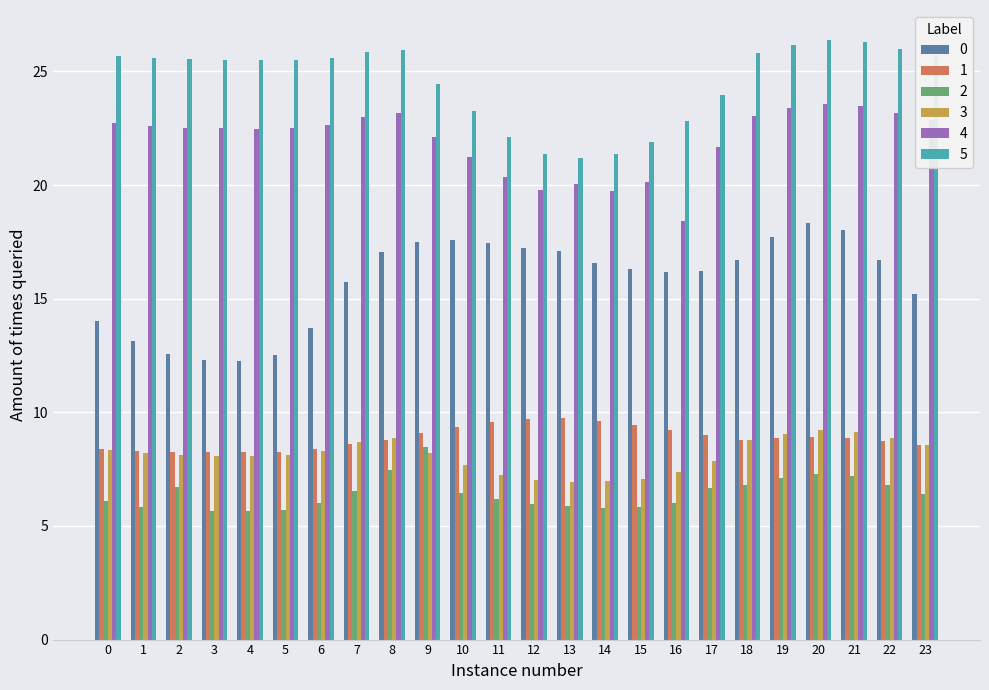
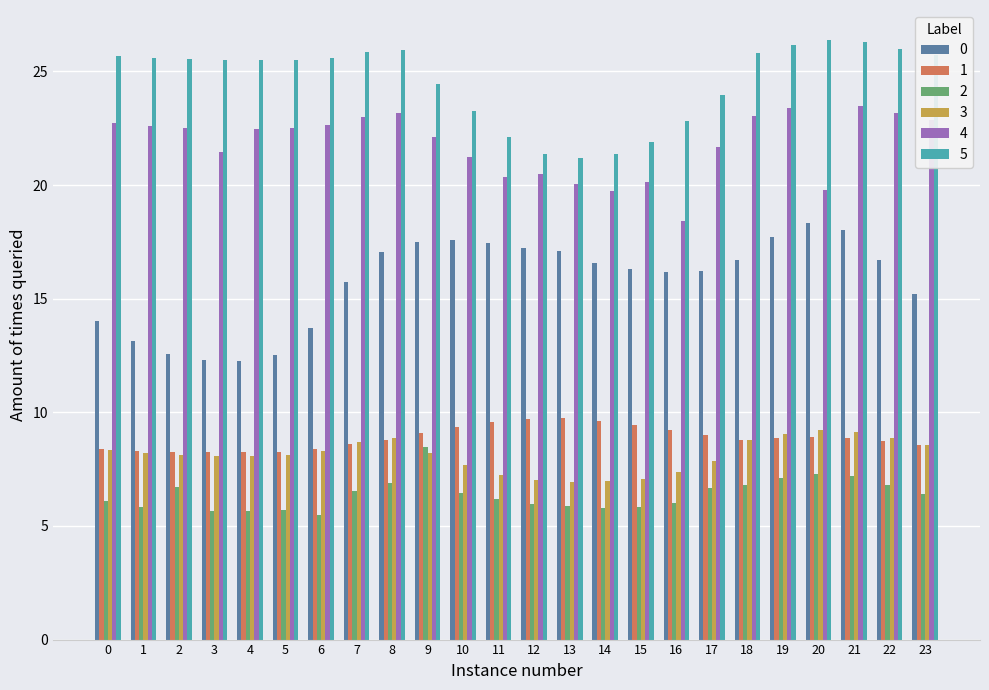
  {
    "2": {
      "0": 6.1,
      "1": 5.9,
      "2": 6.7,
      "3": 5.7,
      "4": 5.6,
      "5": 5.7,
-     "6": 6.0,
+     "6": 5.5,
      "7": 6.5,
-     "8": 7.5,
+     "8": 6.9,
      "9": 8.5,
      "10": 6.5,
      "11": 6.2,
      "12": 6.0,
      "13": 5.9,
      "14": 5.8,
      "15": 5.9,
      "16": 6.0,
      "17": 6.7,
      "18": 6.8,
      "19": 7.1,
      "20": 7.3,
      "21": 7.2,
      "22": 6.8,
      "23": 6.4
    },
    "4": {
      "0": 22.7,
      "1": 22.6,
      "2": 22.5,
-     "3": 22.5,
+     "3": 21.5,
      "4": 22.5,
      "5": 22.5,
      "6": 22.6,
      "7": 23.0,
      "8": 23.1,
      "9": 22.1,
      "10": 21.2,
      "11": 20.4,
-     "12": 19.8,
+     "12": 20.5,
      "13": 20.0,
      "14": 19.7,
      "15": 20.1,
      "16": 18.4,
      "17": 21.7,
      "18": 23.0,
      "19": 23.4,
-     "20": 23.6,
+     "20": 19.8,
      "21": 23.5,
      "22": 23.2
    }
  }
